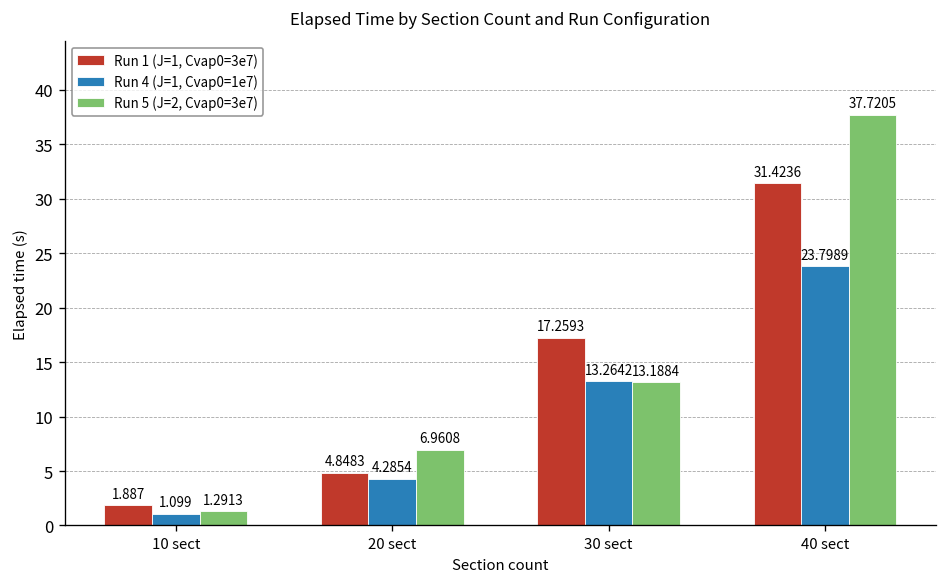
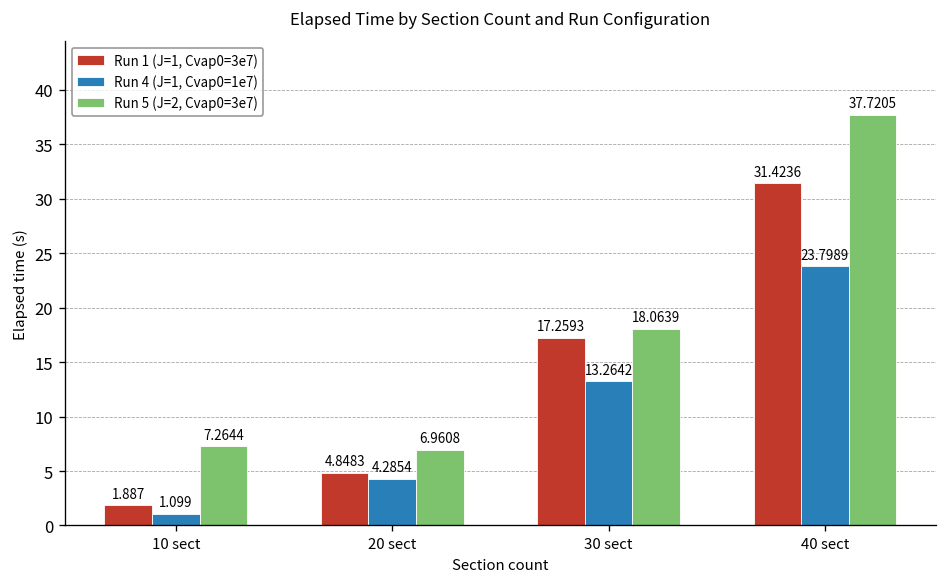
  {
    "Run 1 (J=1, Cvap0=3e7)": {
      "10 sect": 1.887,
      "20 sect": 4.8483,
      "30 sect": 17.2593,
      "40 sect": 31.4236
    },
    "Run 4 (J=1, Cvap0=1e7)": {
      "10 sect": 1.099,
      "20 sect": 4.2854,
      "30 sect": 13.2642,
      "40 sect": 23.7989
    },
    "Run 5 (J=2, Cvap0=3e7)": {
-     "10 sect": 1.2913,
+     "10 sect": 7.2644,
      "20 sect": 6.9608,
-     "30 sect": 13.1884,
+     "30 sect": 18.0639,
      "40 sect": 37.7205
    }
  }
